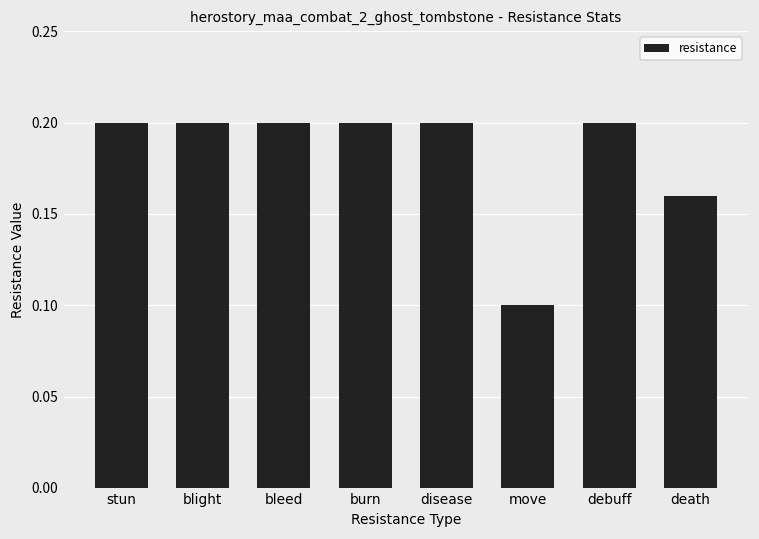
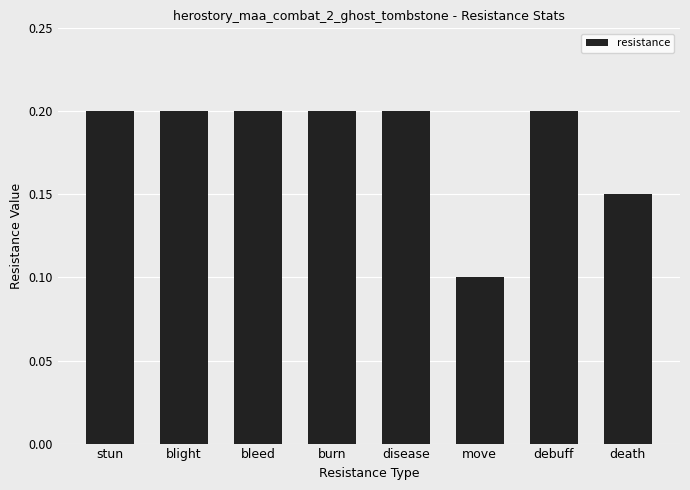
  {
    "stun": 0.20,
    "blight": 0.20,
    "bleed": 0.20,
    "burn": 0.20,
    "disease": 0.20,
    "move": 0.10,
    "debuff": 0.20,
-   "death": 0.16
+   "death": 0.15
  }
